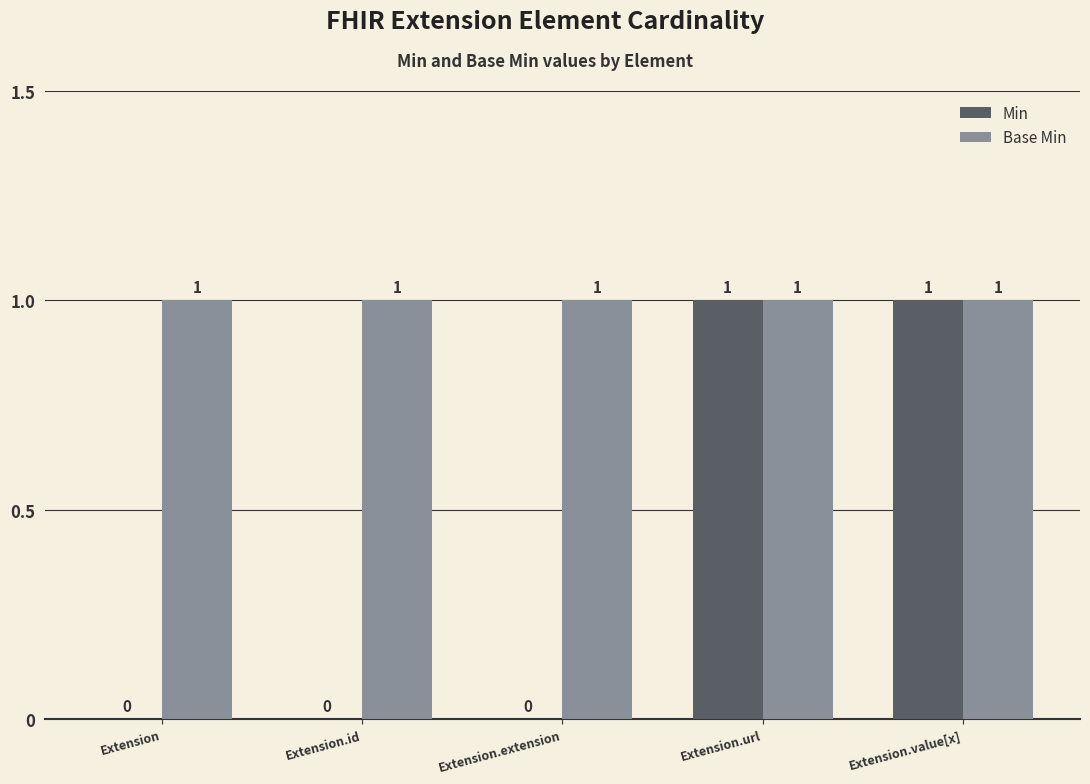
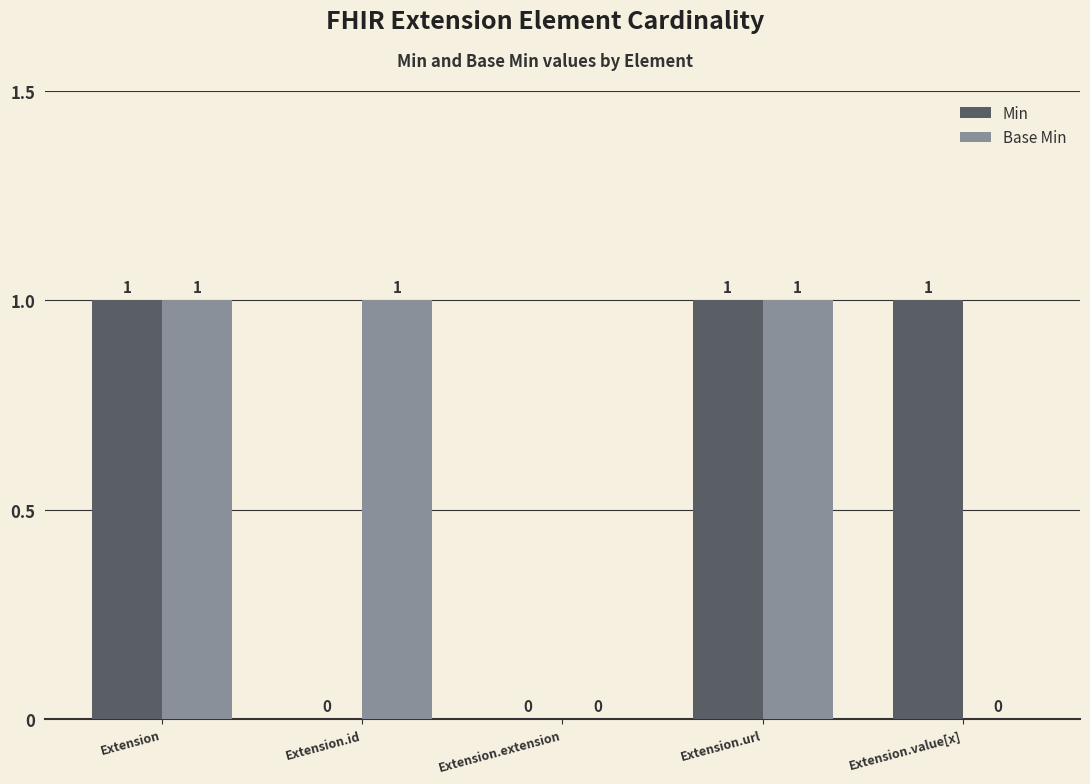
  {
    "Min": {
-     "Extension": 0,
+     "Extension": 1,
      "Extension.id": 0,
      "Extension.extension": 0,
      "Extension.url": 1,
      "Extension.value[x]": 1
    },
    "Base Min": {
      "Extension": 1,
      "Extension.id": 1,
-     "Extension.extension": 1,
+     "Extension.extension": 0,
      "Extension.url": 1,
-     "Extension.value[x]": 1
+     "Extension.value[x]": 0
    }
  }
